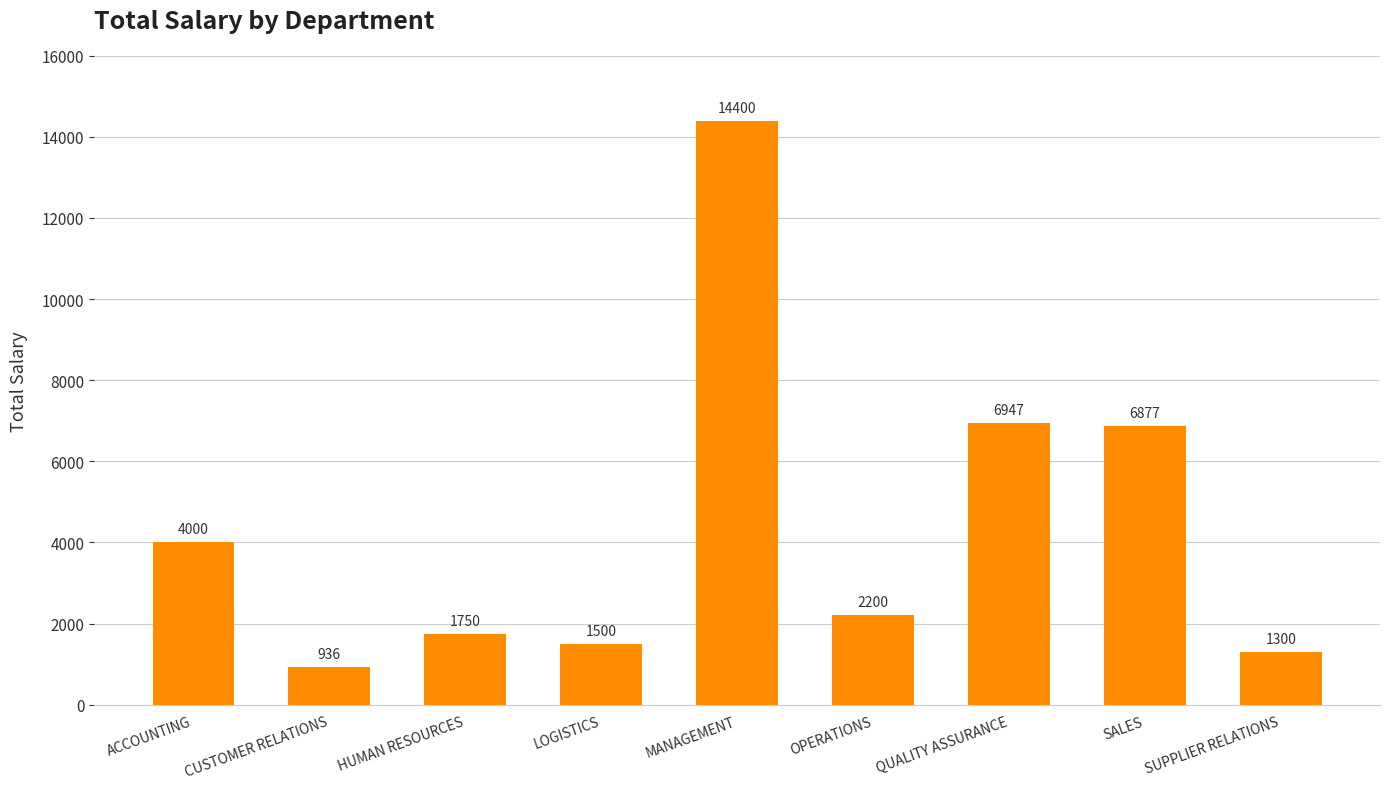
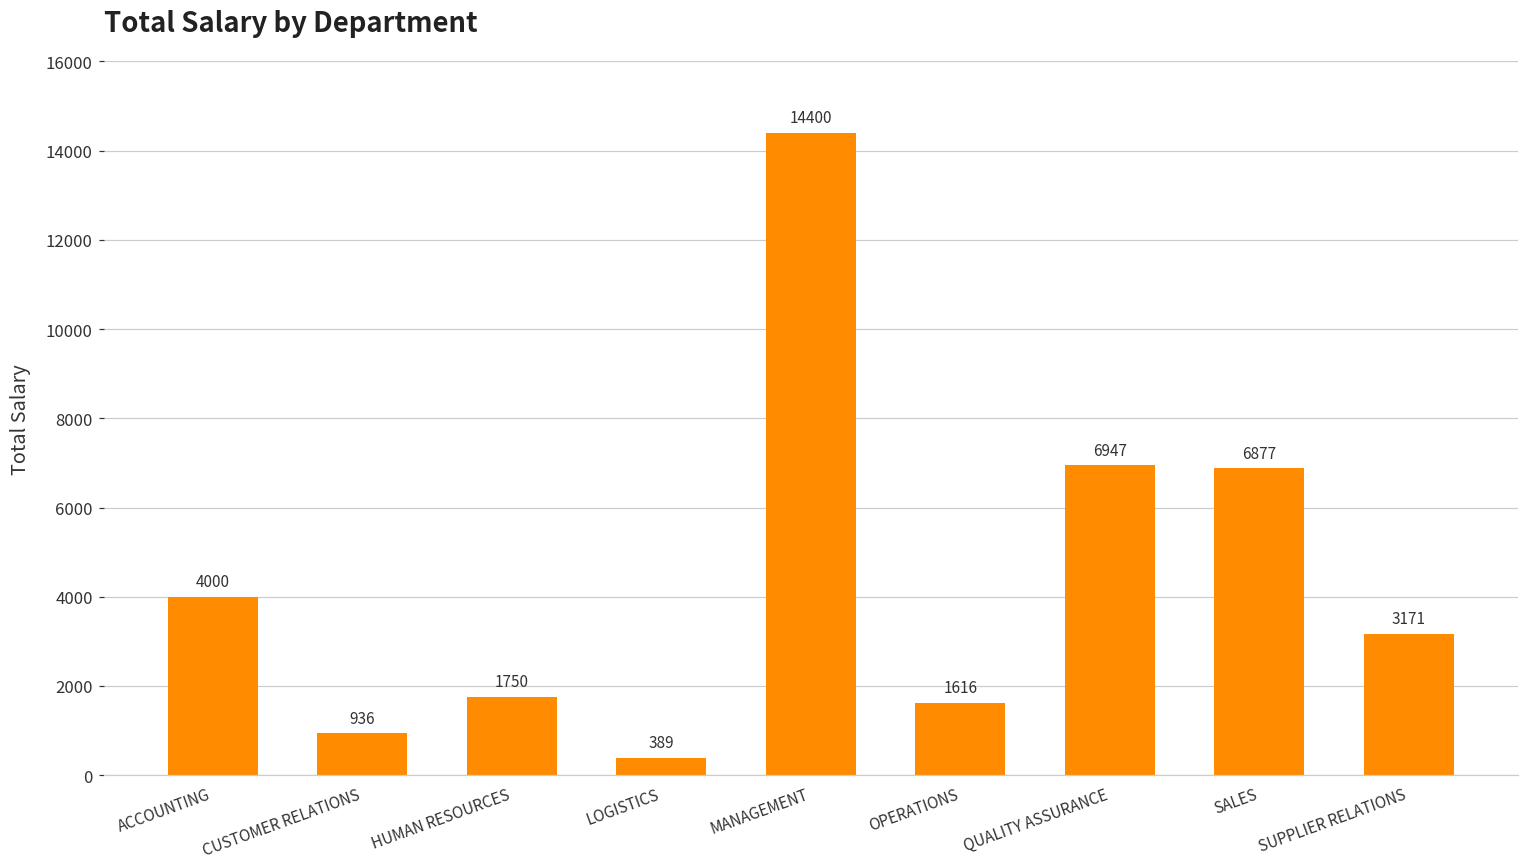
  {
    "ACCOUNTING": 4000,
    "CUSTOMER RELATIONS": 936,
    "HUMAN RESOURCES": 1750,
-   "LOGISTICS": 1500,
+   "LOGISTICS": 389,
    "MANAGEMENT": 14400,
-   "OPERATIONS": 2200,
+   "OPERATIONS": 1616,
    "QUALITY ASSURANCE": 6947,
    "SALES": 6877,
-   "SUPPLIER RELATIONS": 1300
+   "SUPPLIER RELATIONS": 3171
  }
